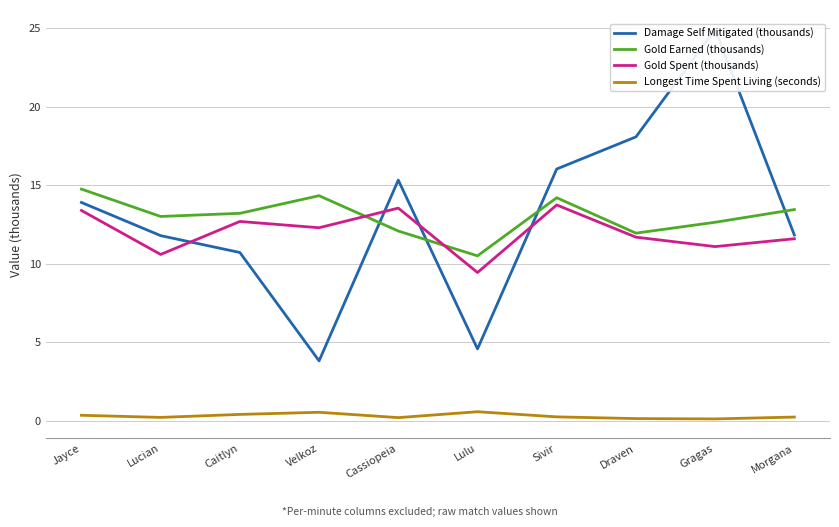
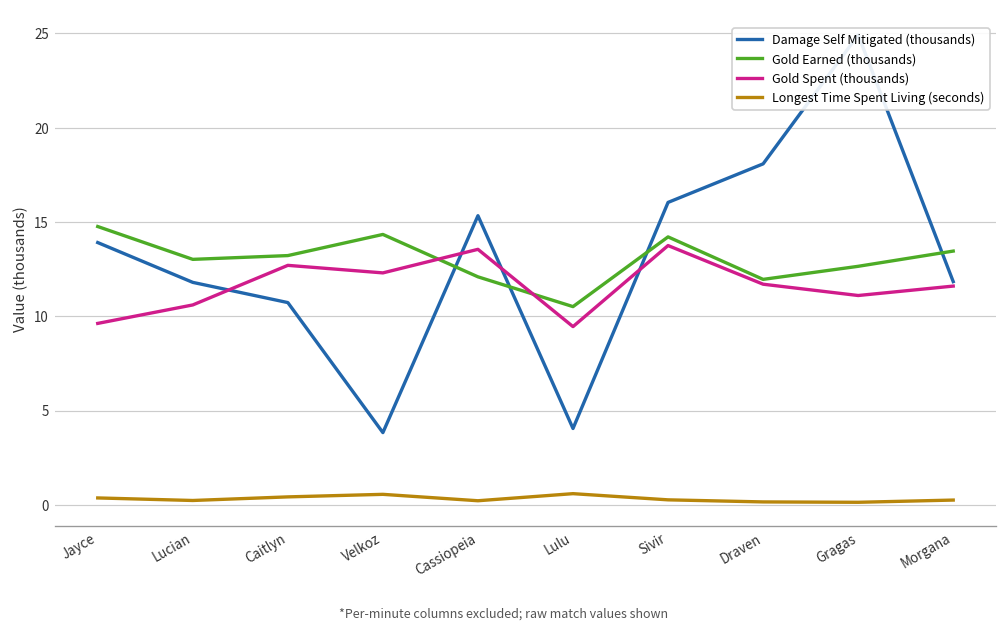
  {
    "Damage Self Mitigated (thousands)": {
      "Jayce": 13.9,
      "Lucian": 11.8,
      "Caitlyn": 10.7,
      "Velkoz": 3.8,
      "Cassiopeia": 15.3,
-     "Lulu": 4.6,
+     "Lulu": 4.0,
      "Sivir": 16.0,
      "Draven": 18.1,
      "Morgana": 11.8
    },
    "Gold Earned (thousands)": {
      "Jayce": 14.8,
      "Lucian": 13.0,
      "Caitlyn": 13.2,
      "Velkoz": 14.3,
      "Cassiopeia": 12.1,
      "Lulu": 10.5,
      "Sivir": 14.2,
      "Draven": 12.0,
      "Gragas": 12.6,
      "Morgana": 13.5
    },
    "Gold Spent (thousands)": {
-     "Jayce": 13.4,
+     "Jayce": 9.6,
      "Lucian": 10.6,
      "Caitlyn": 12.7,
      "Velkoz": 12.3,
      "Cassiopeia": 13.6,
      "Lulu": 9.5,
      "Sivir": 13.8,
      "Draven": 11.7,
      "Gragas": 11.1,
      "Morgana": 11.6
    },
    "Longest Time Spent Living (seconds)": {
      "Jayce": 0.4,
      "Lucian": 0.2,
      "Caitlyn": 0.4,
      "Velkoz": 0.6,
      "Cassiopeia": 0.2,
      "Lulu": 0.6,
      "Sivir": 0.3,
      "Draven": 0.2,
      "Gragas": 0.1,
      "Morgana": 0.2
    }
  }
